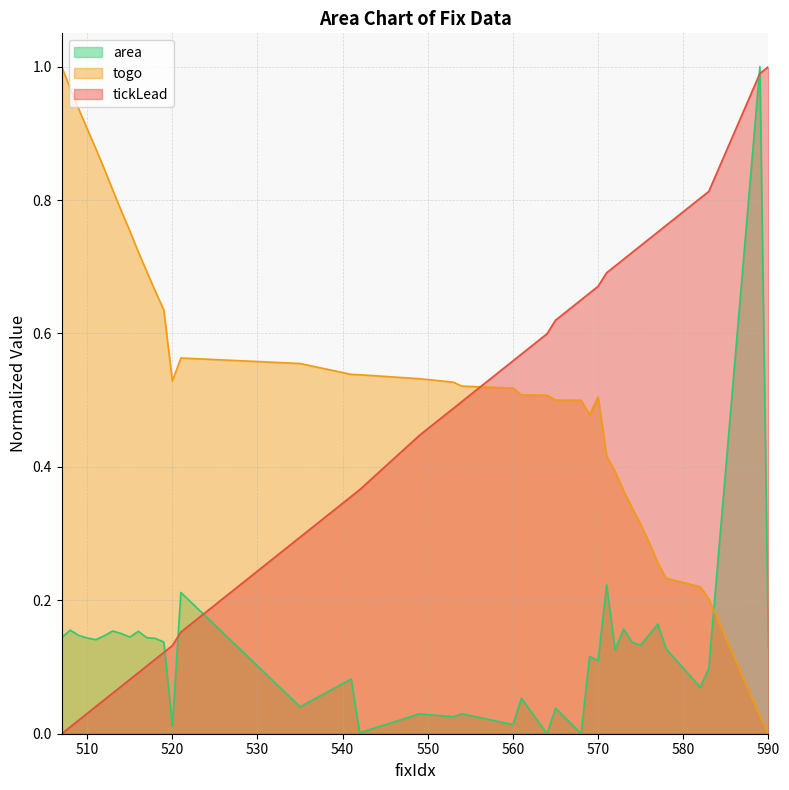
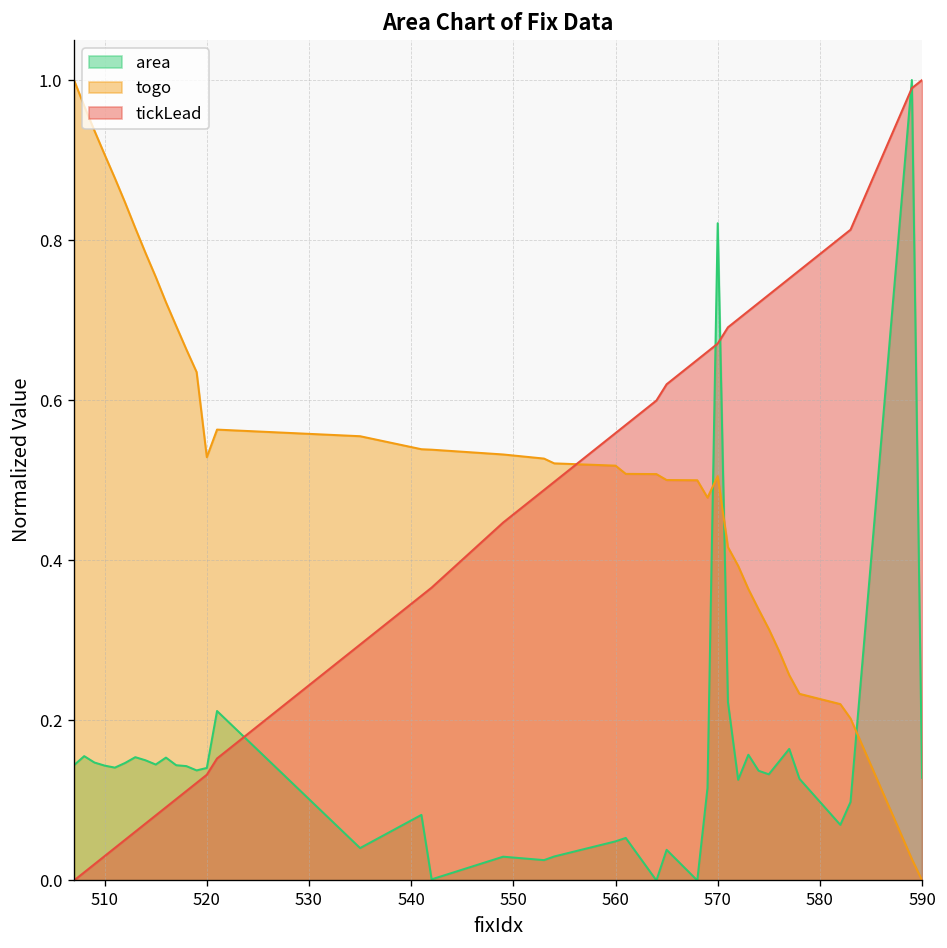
  {
    "area": {
      "510": 0.14,
-     "520": 0.01,
-     "560": 0.01,
-     "570": 0.11,
+     "520": 0.14,
+     "560": 0.05,
+     "570": 0.82,
      "590": 0.13
    },
    "togo": {
      "510": 0.91,
      "520": 0.53,
      "560": 0.52,
      "570": 0.51,
      "590": 0.00
    },
    "tickLead": {
      "510": 0.03,
      "520": 0.13,
      "560": 0.56,
      "570": 0.67,
      "590": 1.00
    }
  }
